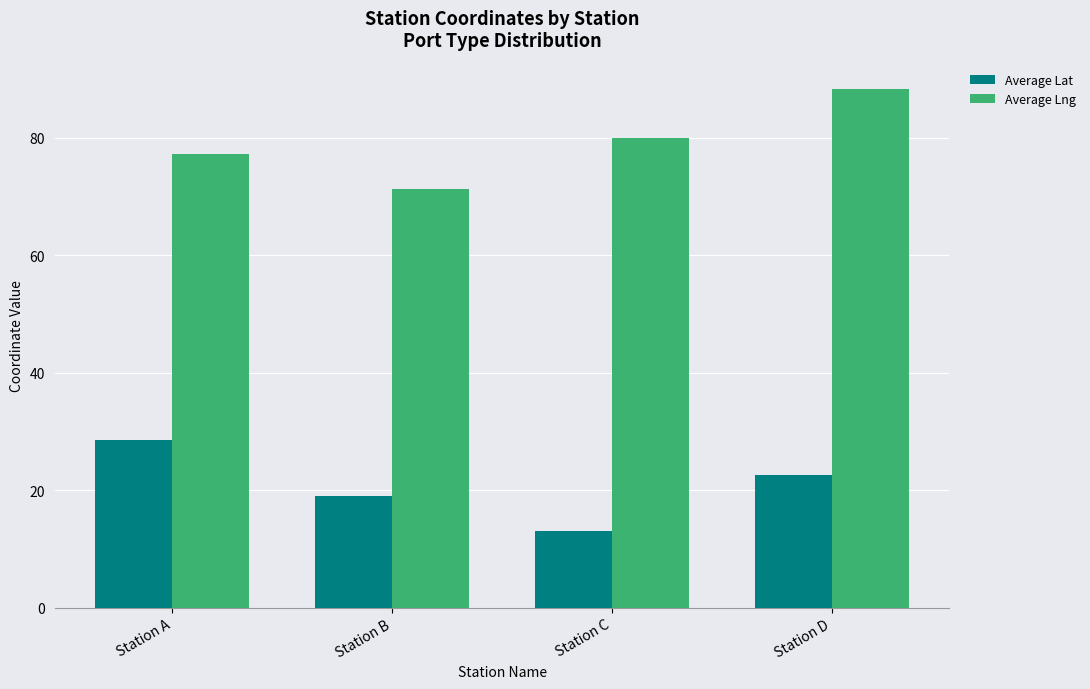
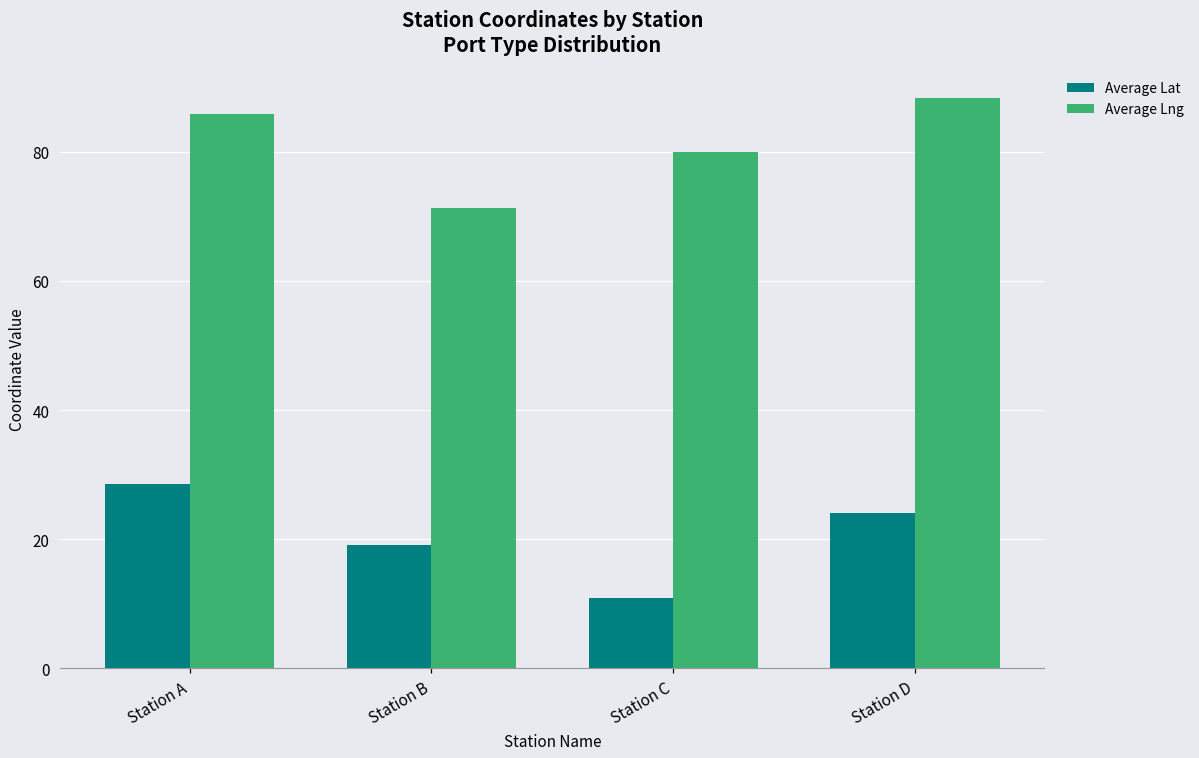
  {
    "Average Lat": {
      "Station A": 29,
      "Station B": 19,
-     "Station C": 13,
-     "Station D": 23
+     "Station C": 11,
+     "Station D": 24
    },
    "Average Lng": {
-     "Station A": 77,
+     "Station A": 86,
      "Station B": 71,
      "Station C": 80,
      "Station D": 88
    }
  }
